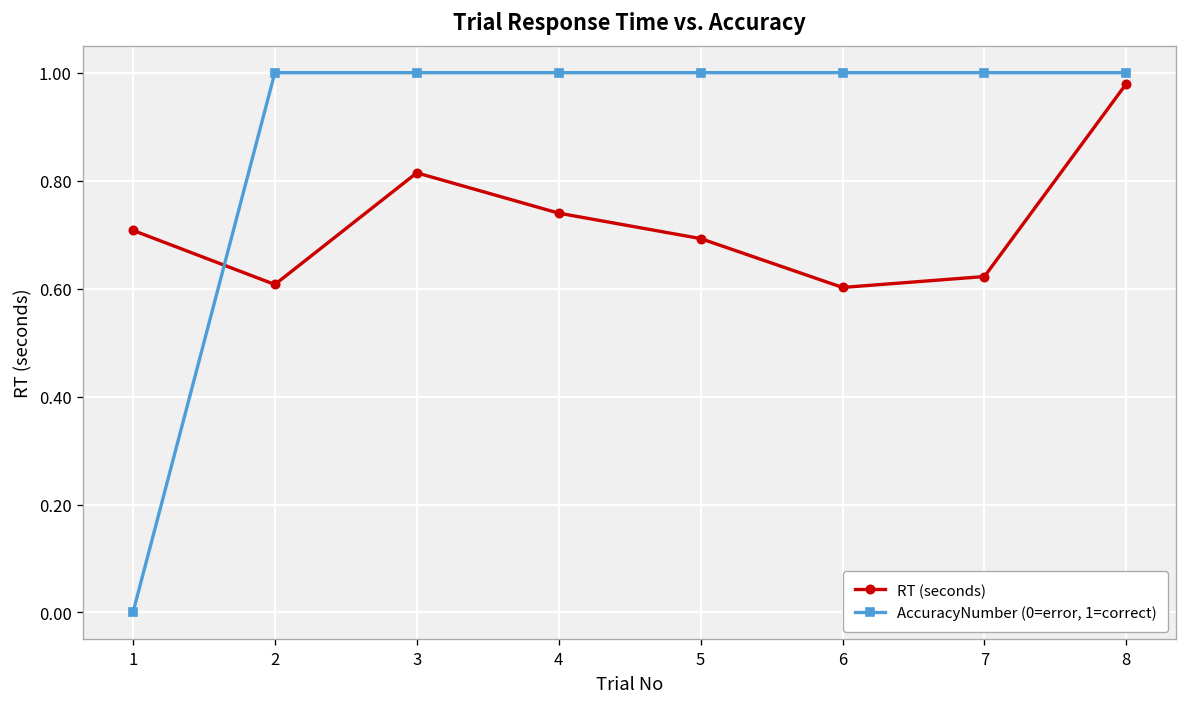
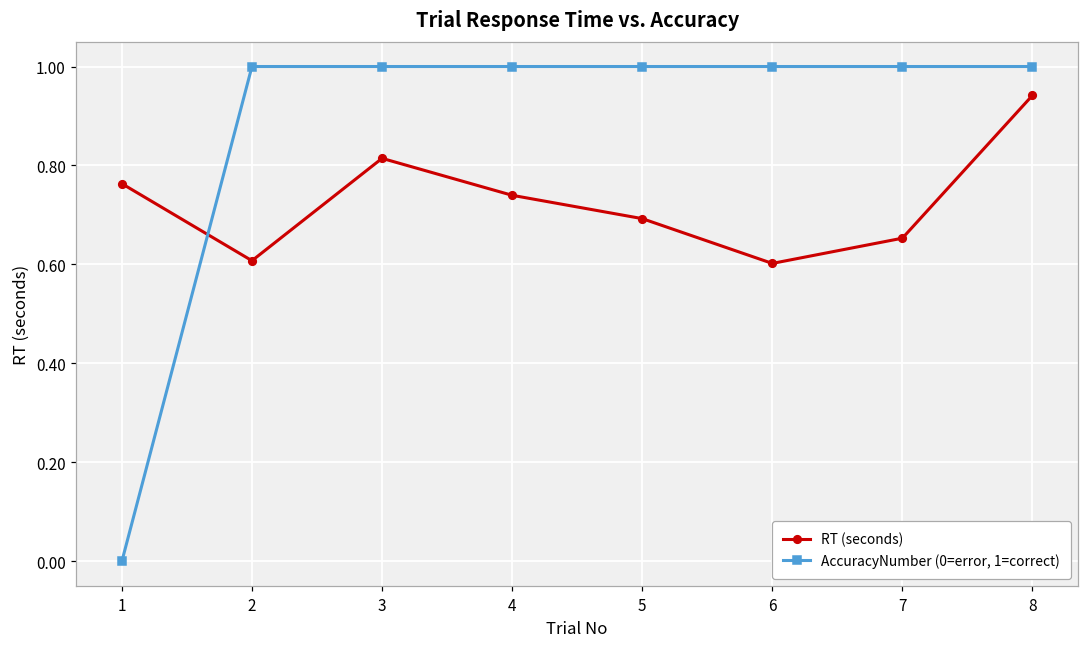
  {
    "RT (seconds)": {
-     "1": 0.71,
+     "1": 0.76,
      "2": 0.61,
      "3": 0.81,
      "4": 0.74,
      "5": 0.69,
      "6": 0.60,
-     "7": 0.62,
-     "8": 0.98
+     "7": 0.65,
+     "8": 0.94
    },
    "AccuracyNumber (0=error, 1=correct)": {
      "1": 0.00,
      "2": 1.00,
      "3": 1.00,
      "4": 1.00,
      "5": 1.00,
      "6": 1.00,
      "7": 1.00,
      "8": 1.00
    }
  }
